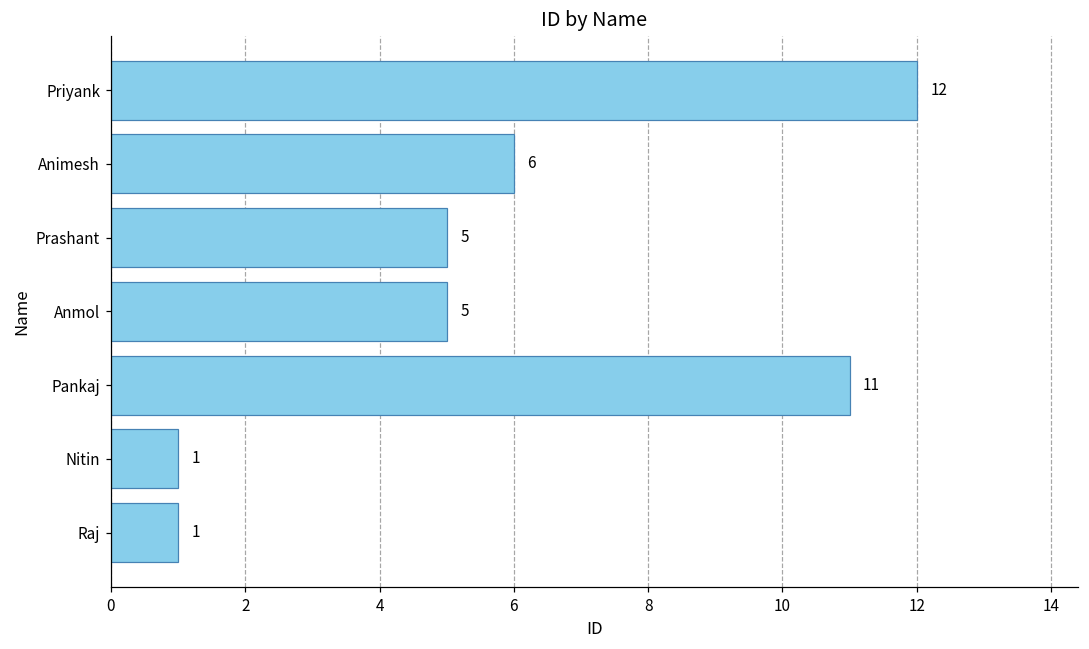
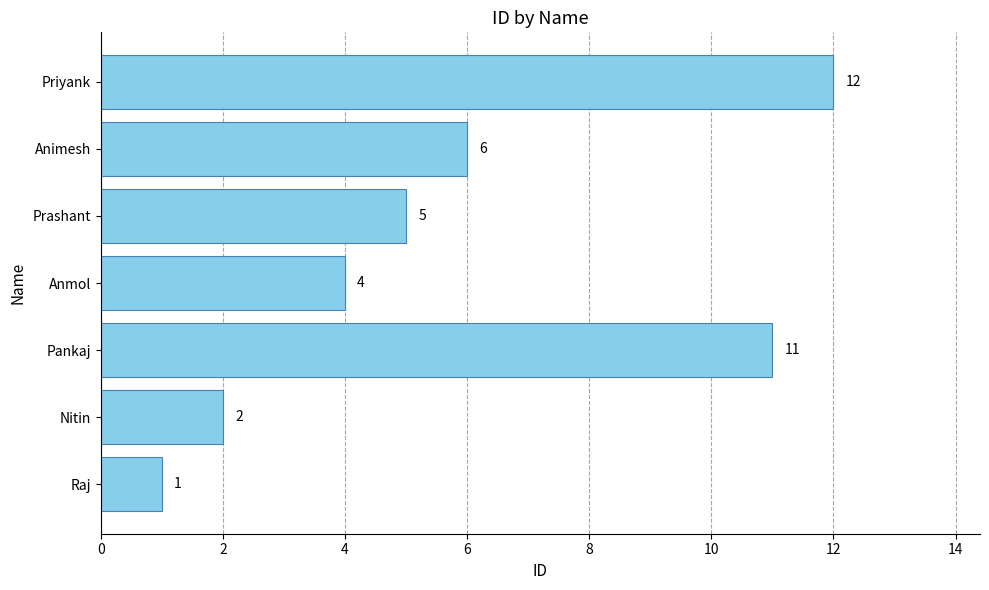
  {
    "Priyank": 12,
    "Animesh": 6,
    "Prashant": 5,
-   "Anmol": 5,
+   "Anmol": 4,
    "Pankaj": 11,
-   "Nitin": 1,
+   "Nitin": 2,
    "Raj": 1
  }
